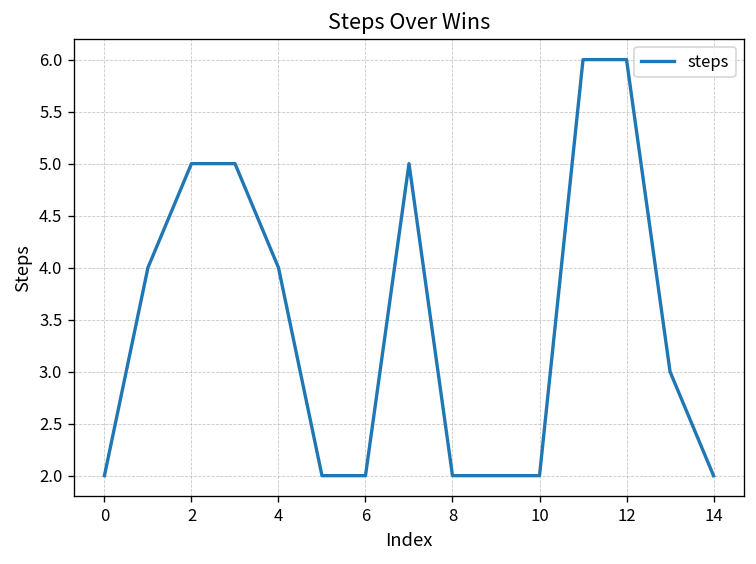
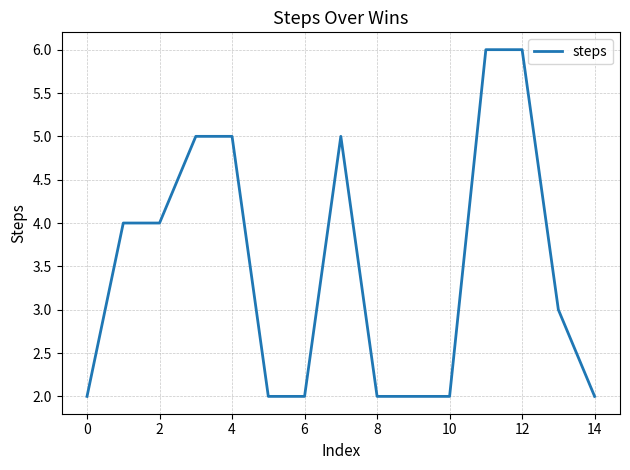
  {
    "0": 2,
-   "2": 5,
-   "4": 4,
+   "2": 4,
+   "4": 5,
    "6": 2,
    "8": 2,
    "10": 2,
    "12": 6,
    "14": 2
  }
